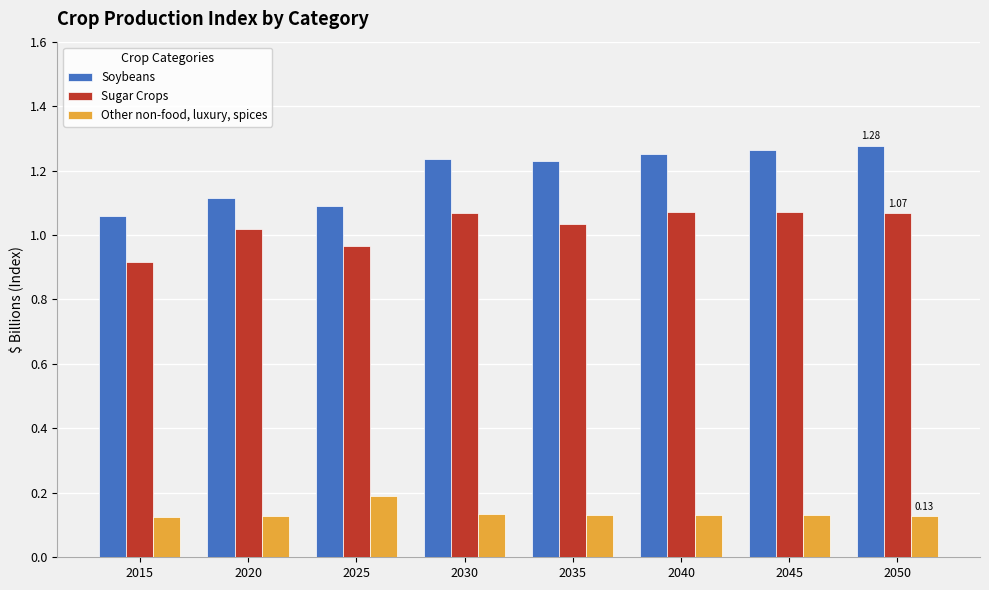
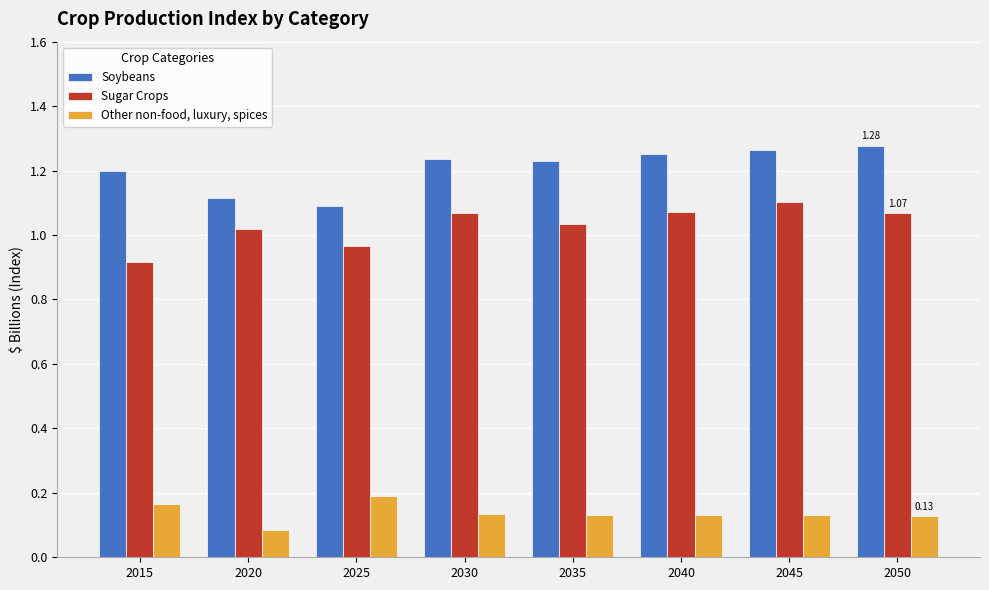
  {
    "Soybeans": {
-     "2015": 1.06,
+     "2015": 1.20,
      "2020": 1.12,
      "2025": 1.09,
      "2030": 1.24,
      "2035": 1.23,
      "2040": 1.25,
      "2045": 1.26
    },
    "Sugar Crops": {
      "2015": 0.92,
      "2020": 1.02,
      "2025": 0.97,
      "2030": 1.07,
      "2035": 1.04,
      "2040": 1.07,
-     "2045": 1.07
+     "2045": 1.10
    },
    "Other non-food, luxury, spices": {
-     "2015": 0.12,
-     "2020": 0.13,
+     "2015": 0.16,
+     "2020": 0.09,
      "2025": 0.19,
      "2030": 0.13,
      "2035": 0.13,
      "2040": 0.13,
      "2045": 0.13
    }
  }
